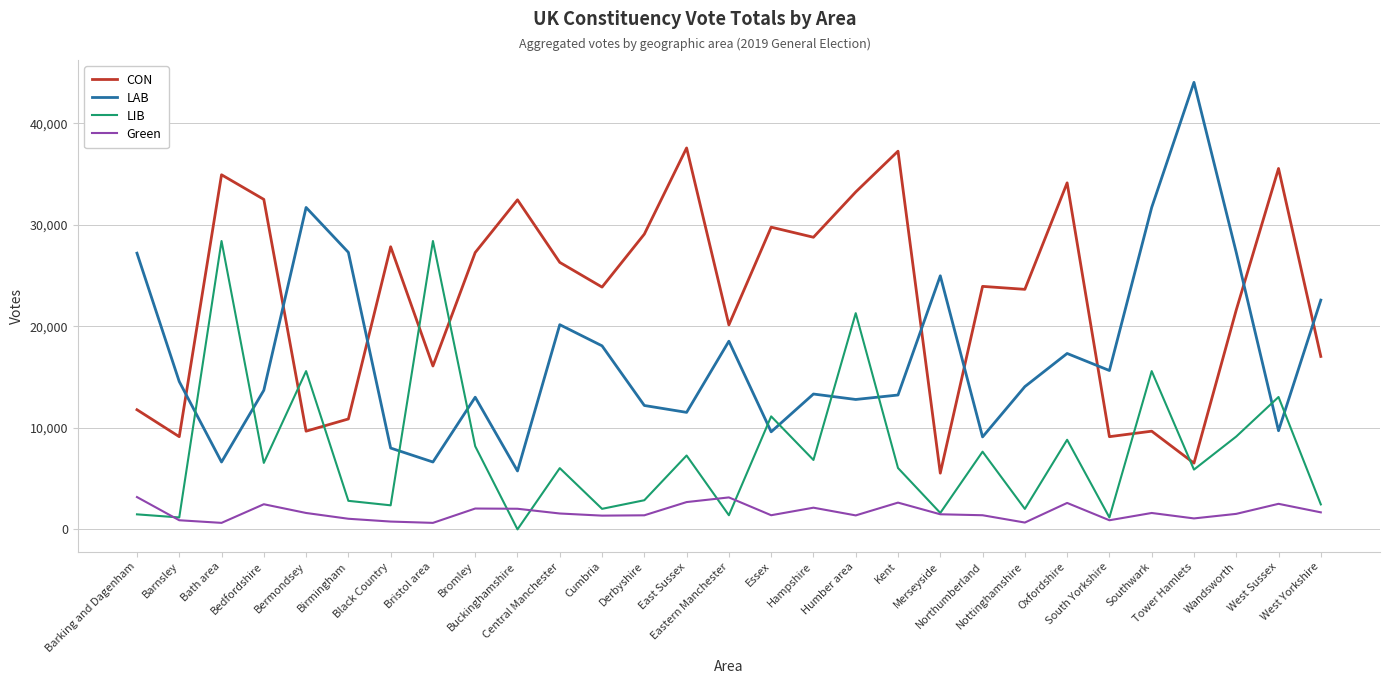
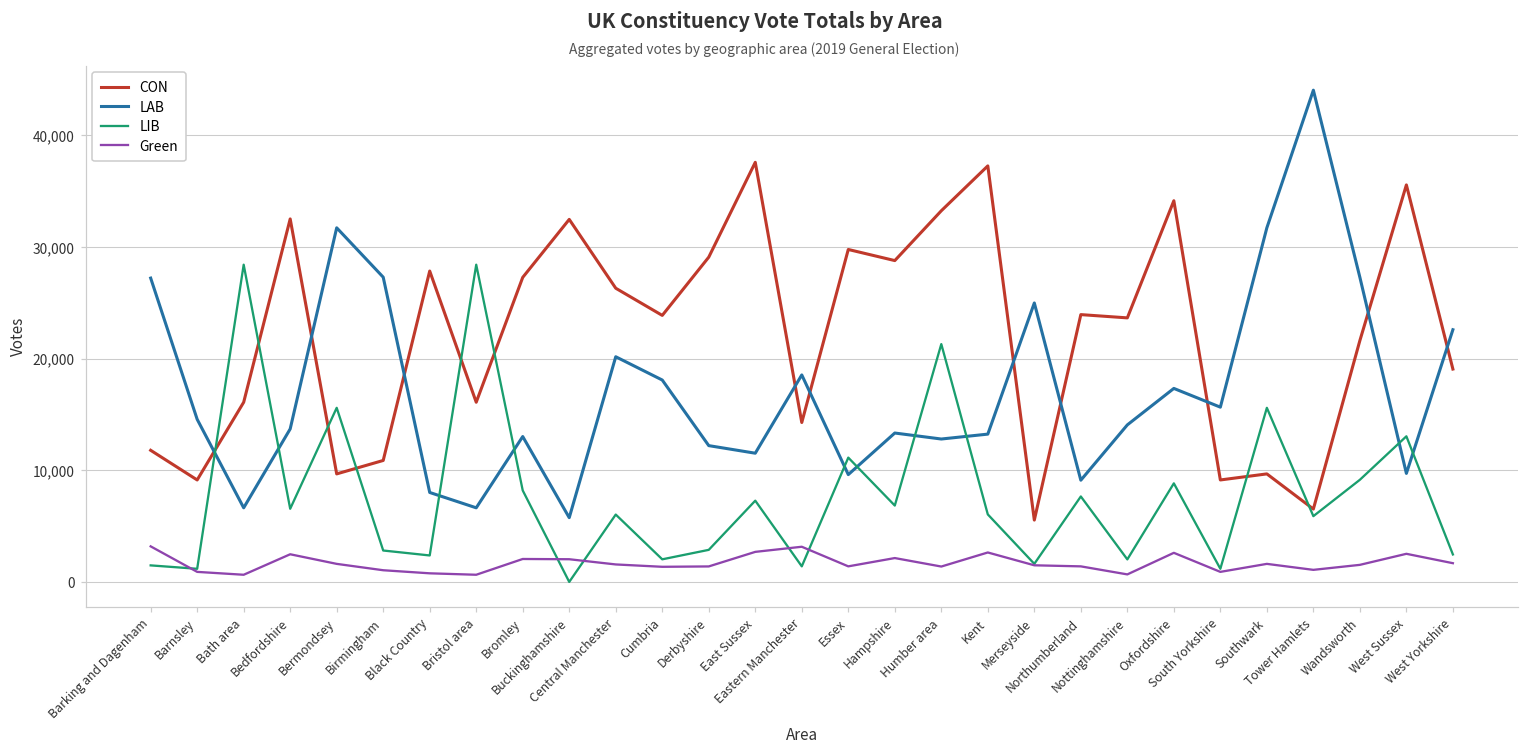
  {
    "CON": {
      "Barking and Dagenham": "11,800",
      "Barnsley": "9,100",
-     "Bath area": "34,900",
+     "Bath area": "16,100",
      "Bedfordshire": "32,500",
      "Bermondsey": "9,700",
      "Birmingham": "10,900",
      "Black Country": "27,900",
      "Bristol area": "16,100",
      "Bromley": "27,300",
      "Buckinghamshire": "32,500",
      "Central Manchester": "26,300",
      "Cumbria": "23,900",
      "Derbyshire": "29,100",
      "East Sussex": "37,600",
-     "Eastern Manchester": "20,200",
+     "Eastern Manchester": "14,300",
      "Essex": "29,800",
      "Hampshire": "28,800",
      "Humber area": "33,300",
      "Kent": "37,300",
      "Merseyside": "5,500",
      "Northumberland": "23,900",
      "Nottinghamshire": "23,700",
      "Oxfordshire": "34,100",
      "South Yorkshire": "9,100",
      "Southwark": "9,700",
      "Tower Hamlets": "6,500",
      "Wandsworth": "21,600",
      "West Sussex": "35,600",
-     "West Yorkshire": "17,000"
+     "West Yorkshire": "19,100"
    },
    "LAB": {
      "Barking and Dagenham": "27,200",
      "Barnsley": "14,600",
      "Bath area": "6,600",
      "Bedfordshire": "13,700",
      "Bermondsey": "31,700",
      "Birmingham": "27,300",
      "Black Country": "8,000",
      "Bristol area": "6,600",
      "Bromley": "13,000",
      "Buckinghamshire": "5,800",
      "Central Manchester": "20,200",
      "Cumbria": "18,100",
      "Derbyshire": "12,200",
      "East Sussex": "11,500",
      "Eastern Manchester": "18,500",
      "Essex": "9,600",
      "Hampshire": "13,300",
      "Humber area": "12,800",
      "Kent": "13,200",
      "Merseyside": "25,000",
      "Northumberland": "9,100",
      "Nottinghamshire": "14,100",
      "Oxfordshire": "17,300",
      "South Yorkshire": "15,700",
      "Southwark": "31,700",
      "Tower Hamlets": "44,100",
      "Wandsworth": "27,300",
      "West Sussex": "9,700",
      "West Yorkshire": "22,600"
    },
    "LIB": {
      "Barking and Dagenham": "1,500",
      "Barnsley": "1,200",
      "Bath area": "28,400",
      "Bedfordshire": "6,600",
      "Bermondsey": "15,600",
      "Birmingham": "2,800",
      "Black Country": "2,400",
      "Bristol area": "28,400",
      "Bromley": "8,200",
      "Buckinghamshire": "0",
      "Central Manchester": "6,000",
      "Cumbria": "2,000",
      "Derbyshire": "2,900",
      "East Sussex": "7,300",
      "Eastern Manchester": "1,400",
      "Essex": "11,100",
      "Hampshire": "6,800",
      "Humber area": "21,300",
      "Kent": "6,000",
      "Northumberland": "7,700",
      "Nottinghamshire": "2,000",
      "Oxfordshire": "8,800",
      "South Yorkshire": "1,200",
      "Southwark": "15,600",
      "Tower Hamlets": "5,900",
      "Wandsworth": "9,200",
      "West Sussex": "13,000",
      "West Yorkshire": "2,500"
    },
    "Green": {
      "Barking and Dagenham": "3,200",
      "Barnsley": "900",
      "Bath area": "600",
      "Bedfordshire": "2,500",
      "Bermondsey": "1,600",
      "Birmingham": "1,000",
      "Black Country": "800",
      "Bristol area": "600",
      "Bromley": "2,100",
      "Buckinghamshire": "2,000",
      "Central Manchester": "1,600",
      "Cumbria": "1,400",
      "Derbyshire": "1,400",
      "East Sussex": "2,700",
      "Eastern Manchester": "3,200",
      "Essex": "1,400",
      "Hampshire": "2,100",
      "Humber area": "1,400",
      "Kent": "2,600",
      "Northumberland": "1,400",
      "Nottinghamshire": "700",
      "Oxfordshire": "2,600",
      "South Yorkshire": "900",
      "Southwark": "1,600",
      "Tower Hamlets": "1,100",
      "Wandsworth": "1,500",
      "West Sussex": "2,500",
      "West Yorkshire": "1,700"
    }
  }
